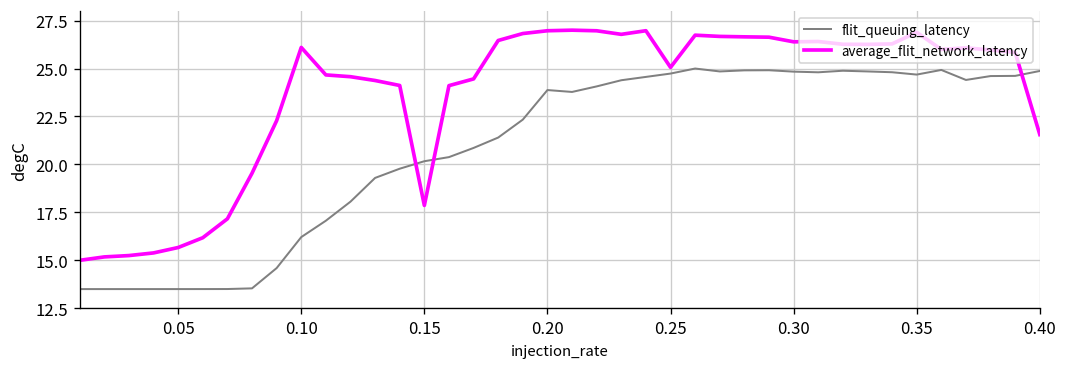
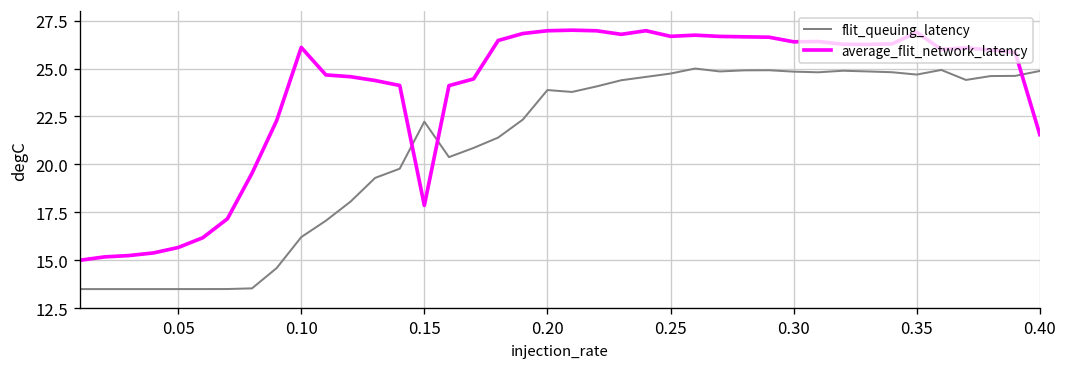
  {
    "flit_queuing_latency": {
      "0.05": 13.5,
      "0.10": 16.2,
-     "0.15": 20.2,
+     "0.15": 22.2,
      "0.20": 23.9,
      "0.25": 24.7,
      "0.30": 24.8,
      "0.35": 24.7,
      "0.40": 24.9
    },
    "average_flit_network_latency": {
      "0.05": 15.7,
      "0.10": 26.1,
      "0.15": 17.9,
      "0.20": 27.0,
-     "0.25": 25.1,
+     "0.25": 26.7,
      "0.30": 26.4,
      "0.40": 21.6
    }
  }
